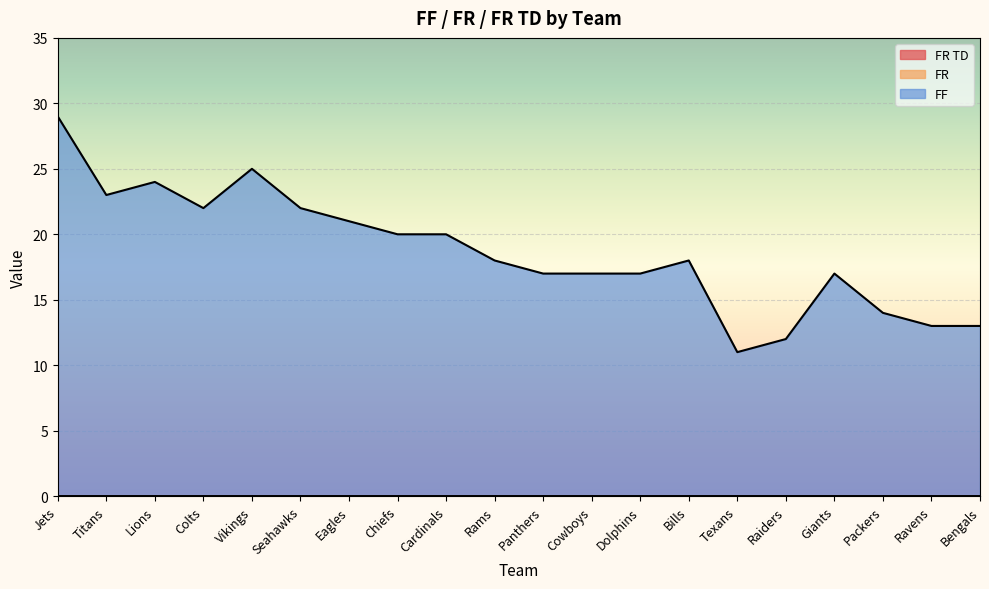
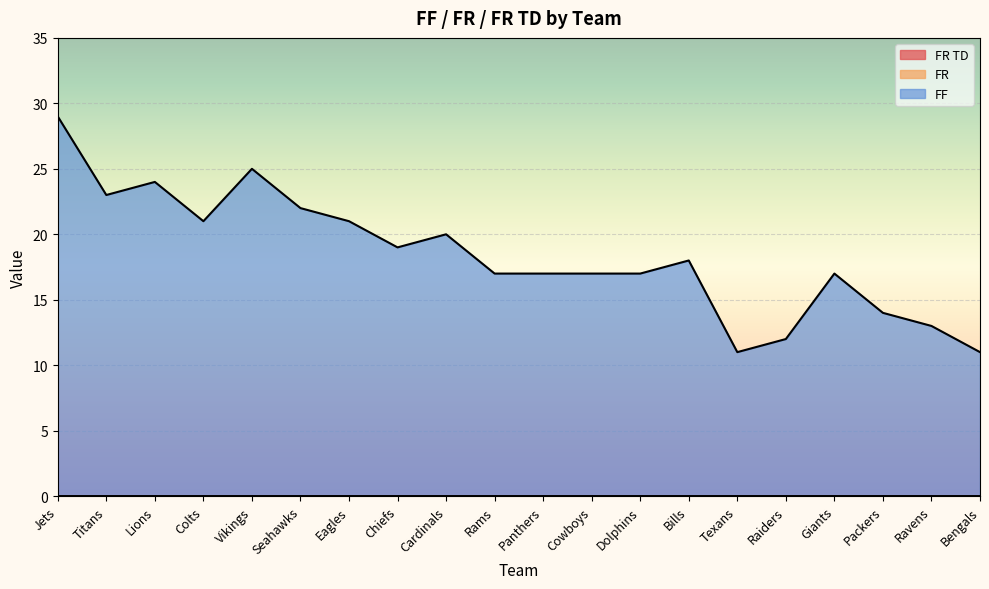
  {
    "FR": {
      "Jets": 0,
      "Titans": 0,
      "Lions": 0,
      "Colts": 0,
      "Vikings": 0,
      "Seahawks": 0,
      "Eagles": 0,
      "Chiefs": 0,
      "Cardinals": 0,
      "Rams": 0,
      "Panthers": 0,
      "Cowboys": 0,
      "Dolphins": 0,
      "Bills": 0,
      "Texans": 0,
      "Raiders": 0,
      "Giants": 0,
      "Packers": 0,
      "Ravens": 0,
      "Bengals": 0
    },
    "FF": {
      "Jets": 29,
      "Titans": 23,
      "Lions": 24,
-     "Colts": 22,
+     "Colts": 21,
      "Vikings": 25,
      "Seahawks": 22,
      "Eagles": 21,
-     "Chiefs": 20,
+     "Chiefs": 19,
      "Cardinals": 20,
-     "Rams": 18,
+     "Rams": 17,
      "Panthers": 17,
      "Cowboys": 17,
      "Dolphins": 17,
      "Bills": 18,
      "Texans": 11,
      "Raiders": 12,
      "Giants": 17,
      "Packers": 14,
      "Ravens": 13,
-     "Bengals": 13
+     "Bengals": 11
    }
  }
